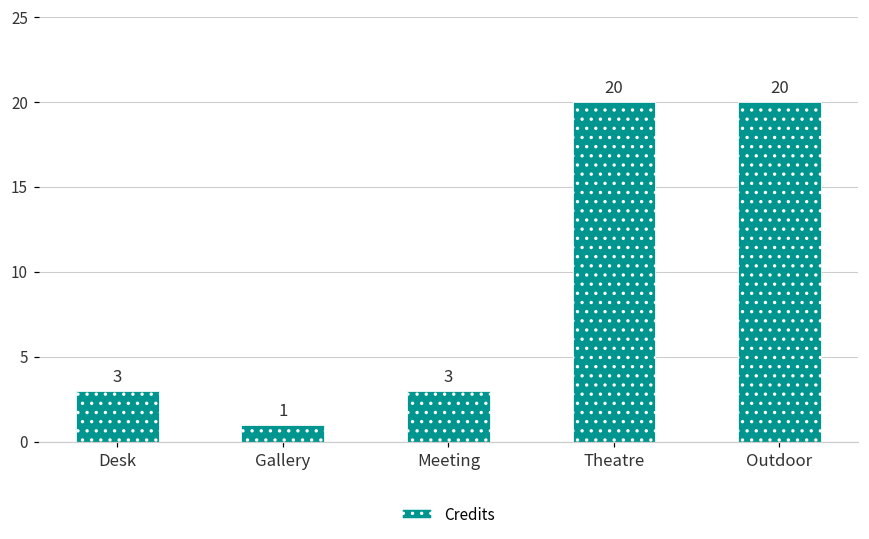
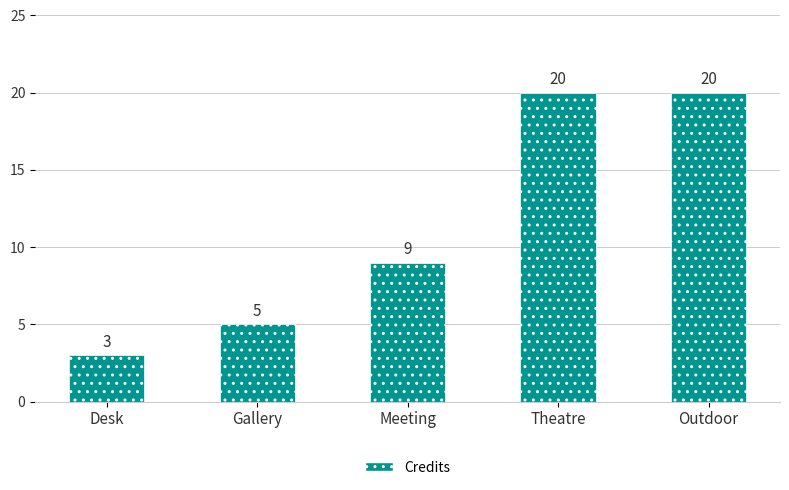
  {
    "Desk": 3,
-   "Gallery": 1,
-   "Meeting": 3,
+   "Gallery": 5,
+   "Meeting": 9,
    "Theatre": 20,
    "Outdoor": 20
  }
